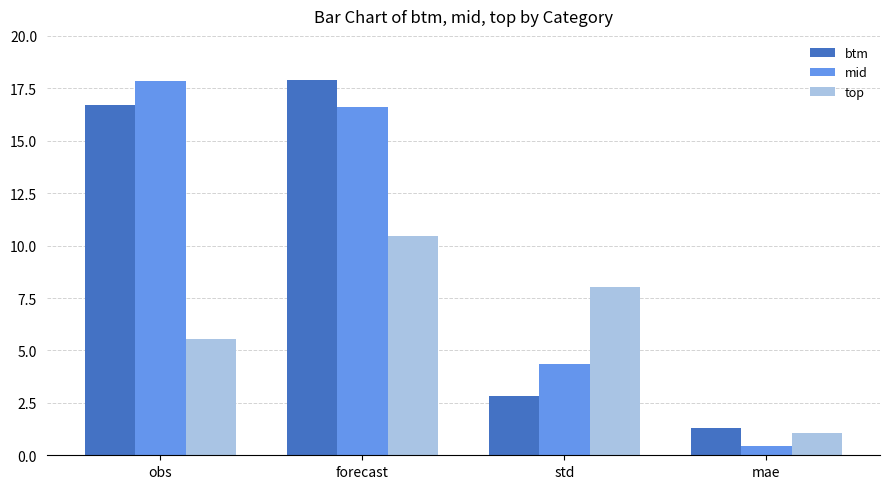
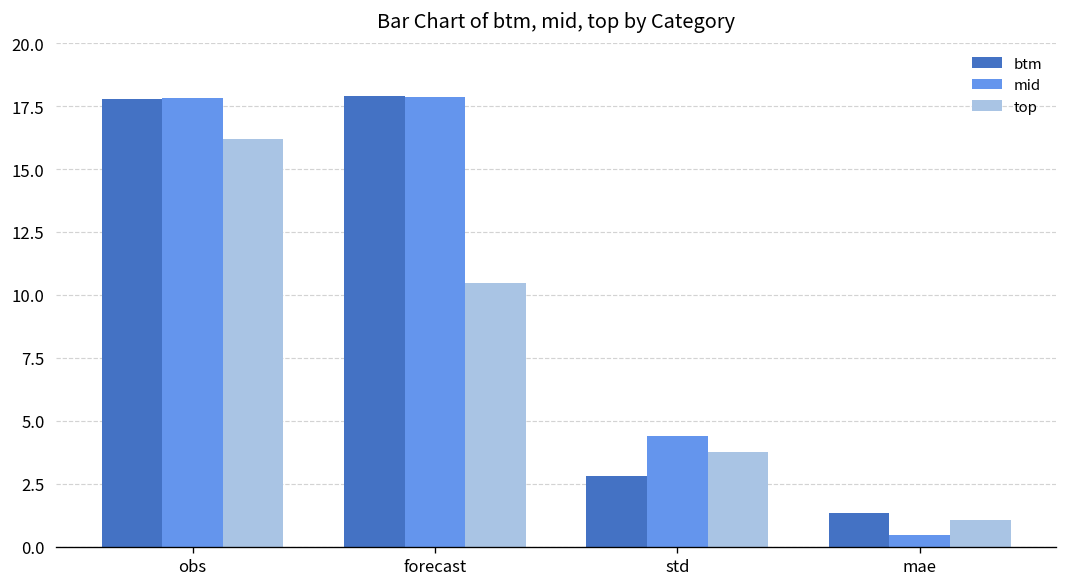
  {
    "btm": {
-     "obs": 16.7,
+     "obs": 17.8,
      "forecast": 17.9,
      "std": 2.8,
      "mae": 1.3
    },
    "mid": {
      "obs": 17.8,
-     "forecast": 16.6,
+     "forecast": 17.8,
      "std": 4.4,
      "mae": 0.4
    },
    "top": {
-     "obs": 5.5,
+     "obs": 16.2,
      "forecast": 10.5,
-     "std": 8.0,
+     "std": 3.7,
      "mae": 1.0
    }
  }
